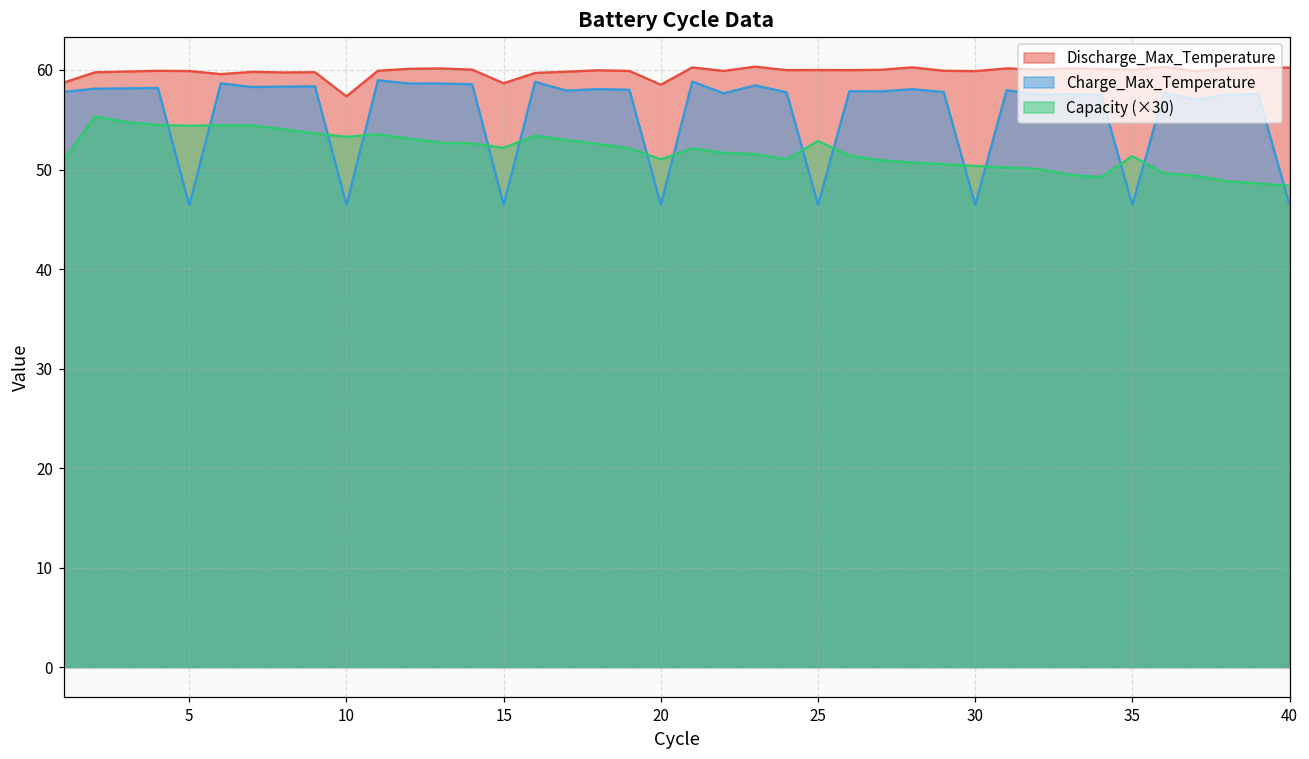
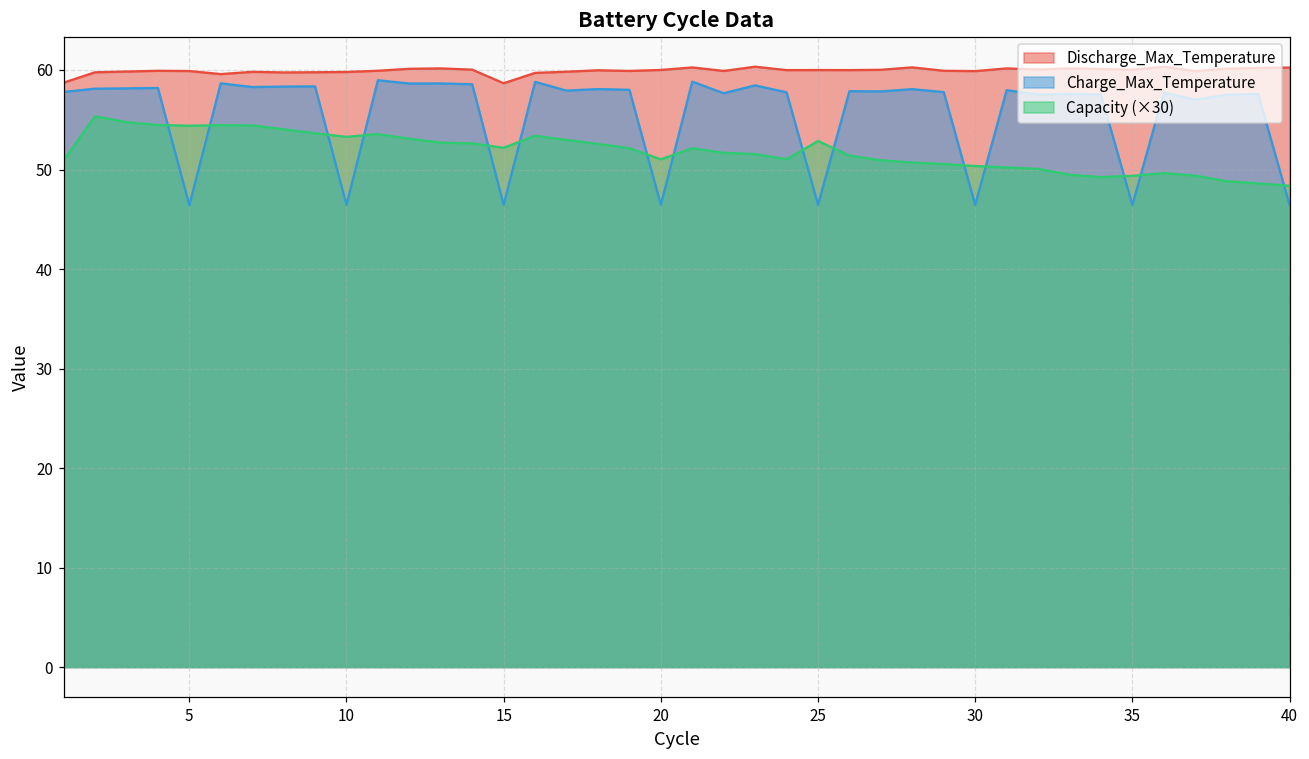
  {
    "Discharge_Max_Temperature": {
      "5": 60,
-     "10": 57,
+     "10": 60,
      "15": 59,
-     "20": 59,
+     "20": 60,
      "25": 60,
      "30": 60,
      "40": 60
    },
    "Charge_Max_Temperature": {
      "5": 46,
      "10": 46,
      "15": 46,
      "20": 46,
      "25": 46,
      "30": 46,
      "35": 46,
      "40": 46
    },
    "Capacity (×30)": {
      "5": 54,
      "10": 53,
      "15": 52,
      "20": 51,
      "25": 53,
      "30": 50,
-     "35": 51,
+     "35": 49,
      "40": 48
    }
  }
